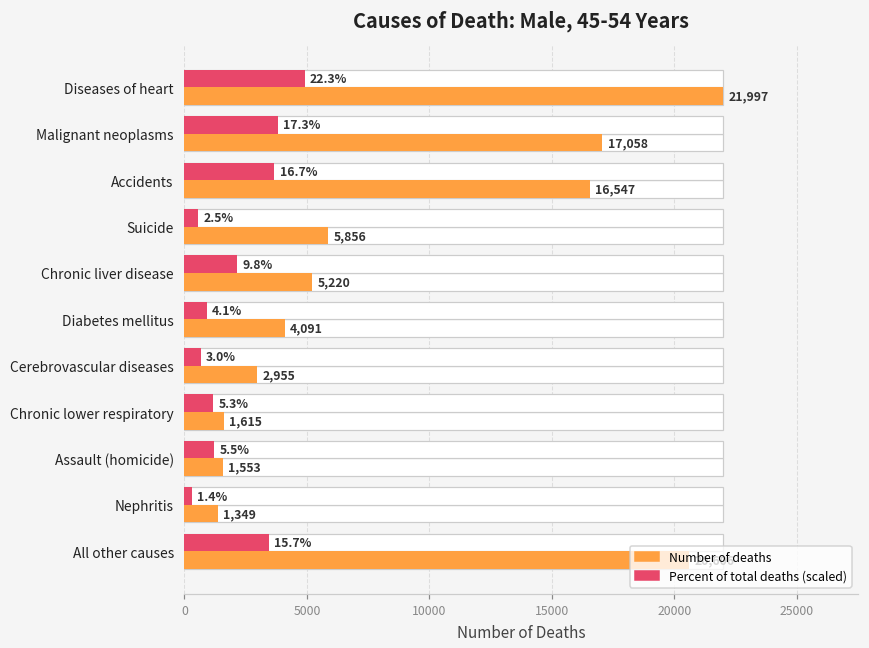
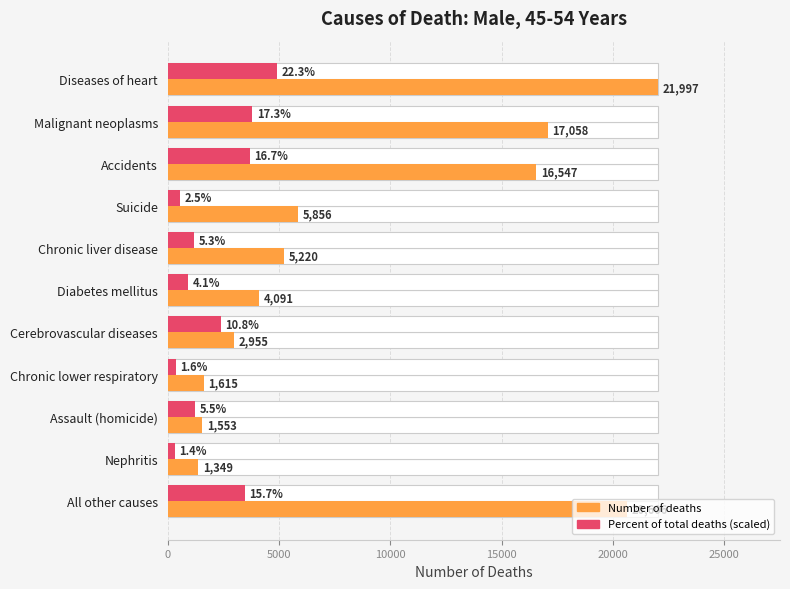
  {
    "Percent of total deaths (scaled)": {
-     "Chronic liver disease": "9.8%",
-     "Cerebrovascular diseases": "3.0%",
-     "Chronic lower respiratory": "5.3%"
+     "Chronic liver disease": "5.3%",
+     "Cerebrovascular diseases": "10.8%",
+     "Chronic lower respiratory": "1.6%"
    }
  }
